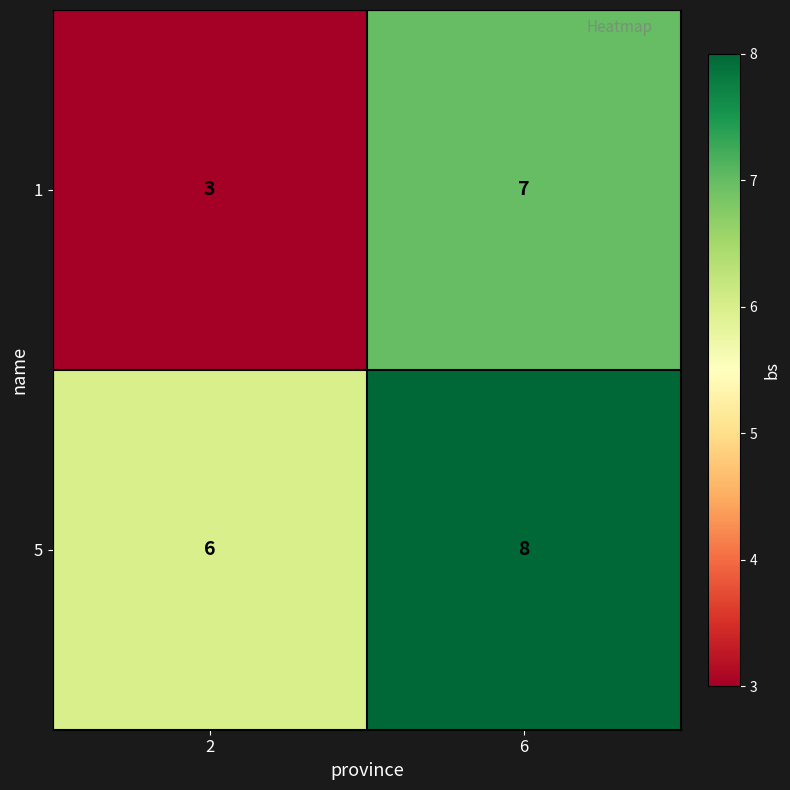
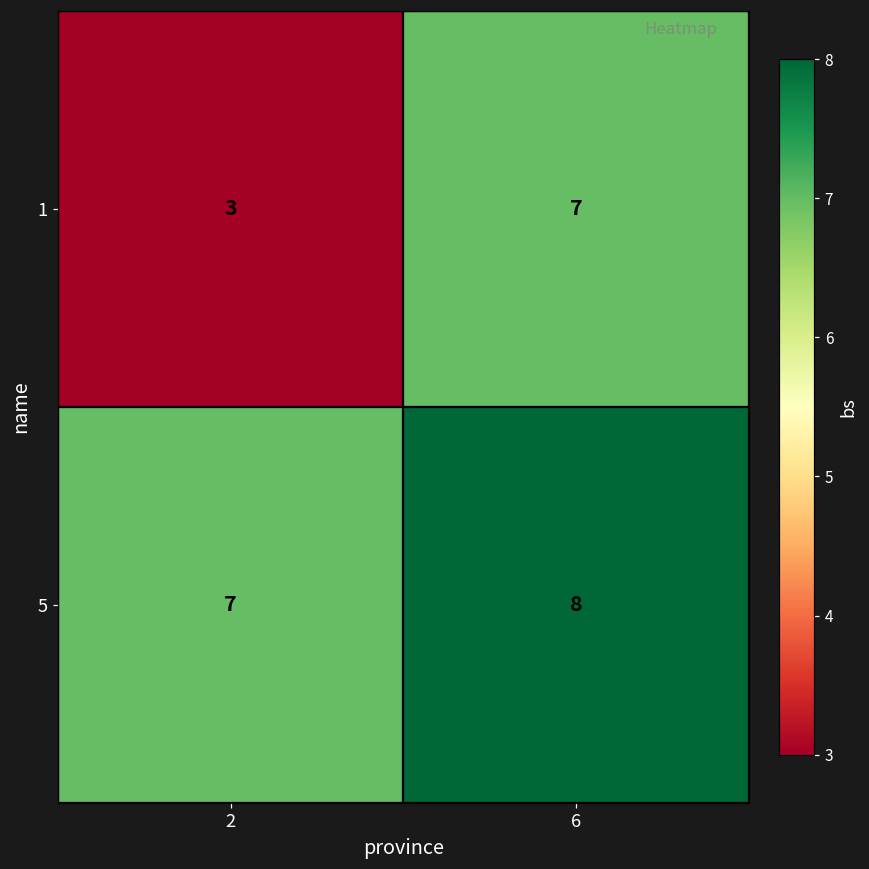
  {
    "1": {
      "2": 3,
      "6": 7
    },
    "5": {
-     "2": 6,
+     "2": 7,
      "6": 8
    }
  }
